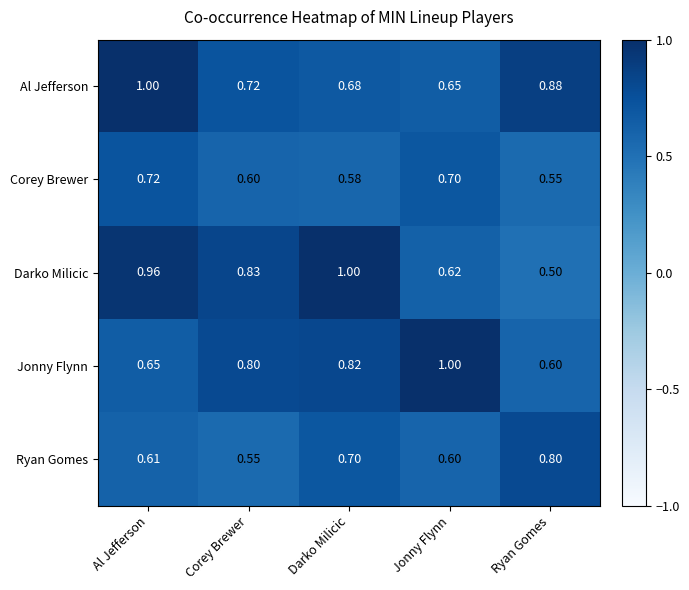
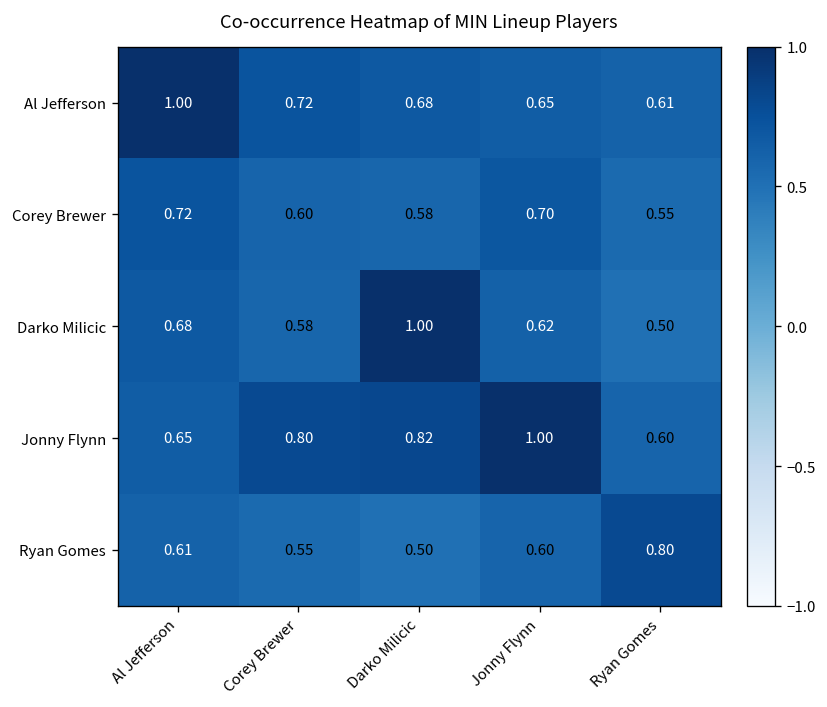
  {
    "Al Jefferson": {
      "Al Jefferson": 1.00,
      "Corey Brewer": 0.72,
      "Darko Milicic": 0.68,
      "Jonny Flynn": 0.65,
-     "Ryan Gomes": 0.88
+     "Ryan Gomes": 0.61
    },
    "Corey Brewer": {
      "Al Jefferson": 0.72,
      "Corey Brewer": 0.60,
      "Darko Milicic": 0.58,
      "Jonny Flynn": 0.70,
      "Ryan Gomes": 0.55
    },
    "Darko Milicic": {
-     "Al Jefferson": 0.96,
-     "Corey Brewer": 0.83,
+     "Al Jefferson": 0.68,
+     "Corey Brewer": 0.58,
      "Darko Milicic": 1.00,
      "Jonny Flynn": 0.62,
      "Ryan Gomes": 0.50
    },
    "Jonny Flynn": {
      "Al Jefferson": 0.65,
      "Corey Brewer": 0.80,
      "Darko Milicic": 0.82,
      "Jonny Flynn": 1.00,
      "Ryan Gomes": 0.60
    },
    "Ryan Gomes": {
      "Al Jefferson": 0.61,
      "Corey Brewer": 0.55,
-     "Darko Milicic": 0.70,
+     "Darko Milicic": 0.50,
      "Jonny Flynn": 0.60,
      "Ryan Gomes": 0.80
    }
  }
